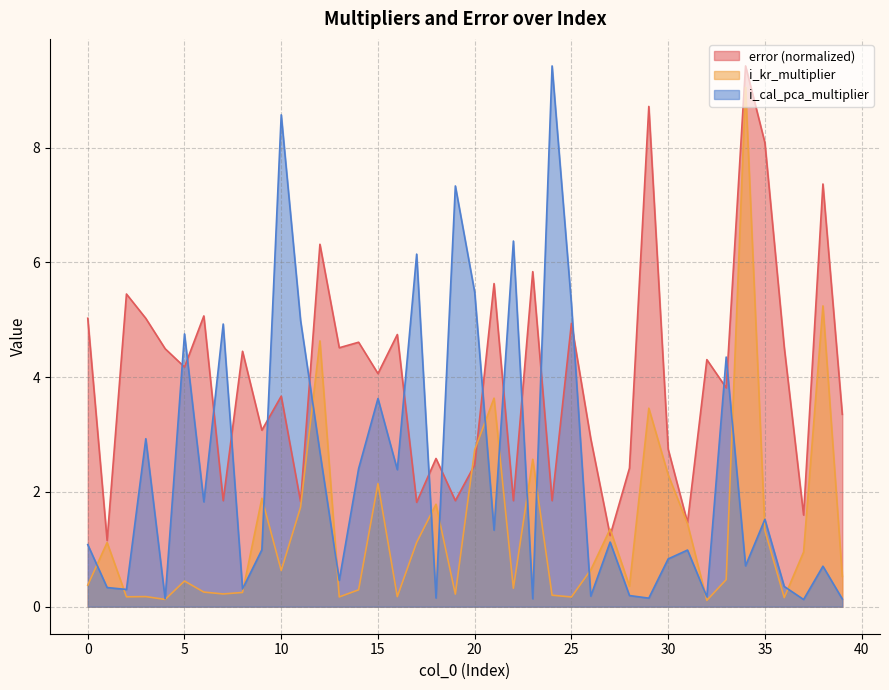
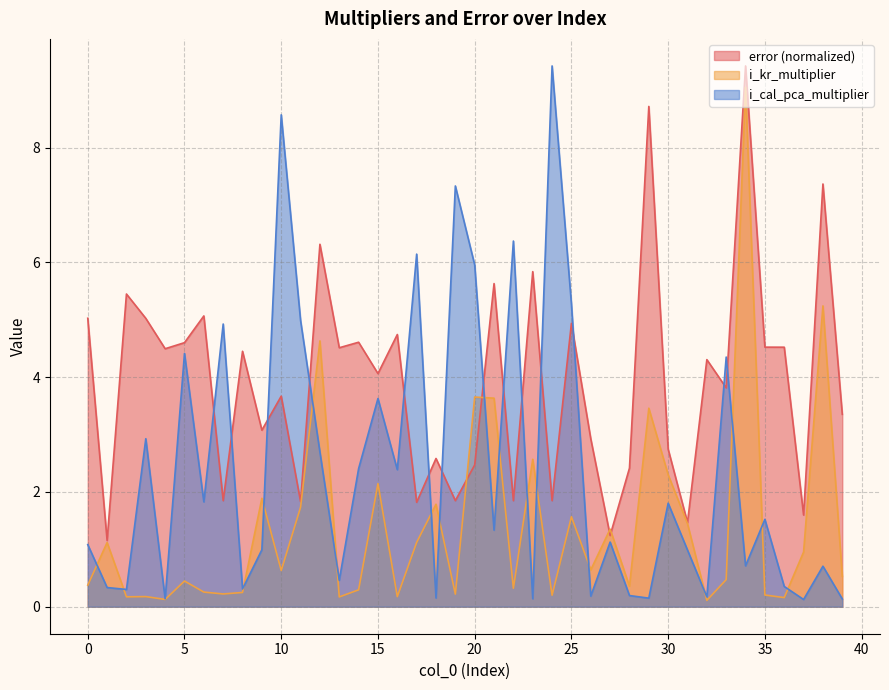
  {
    "error (normalized)": {
      "0": 5.0,
-     "5": 4.2,
+     "5": 4.6,
      "10": 3.7,
      "15": 4.1,
      "20": 2.5,
      "25": 4.9,
      "30": 2.7,
-     "35": 8.1
+     "35": 4.5
    },
    "i_kr_multiplier": {
      "0": 0.4,
      "5": 0.4,
      "10": 0.6,
      "15": 2.1,
-     "20": 2.7,
-     "25": 0.2,
+     "20": 3.7,
+     "25": 1.6,
      "30": 2.3,
-     "35": 1.3
+     "35": 0.2
    },
    "i_cal_pca_multiplier": {
      "0": 1.1,
-     "5": 4.8,
+     "5": 4.4,
      "10": 8.6,
      "15": 3.6,
-     "20": 5.5,
+     "20": 6.0,
      "25": 5.3,
-     "30": 0.8,
+     "30": 1.8,
      "35": 1.5
    }
  }
